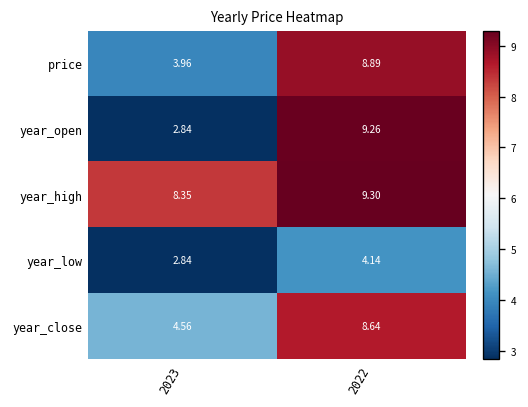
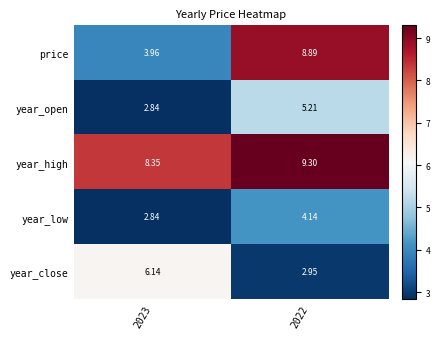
  {
    "price": {
      "2023": 3.96,
      "2022": 8.89
    },
    "year_open": {
      "2023": 2.84,
-     "2022": 9.26
+     "2022": 5.21
    },
    "year_high": {
      "2023": 8.35,
      "2022": 9.30
    },
    "year_low": {
      "2023": 2.84,
      "2022": 4.14
    },
    "year_close": {
-     "2023": 4.56,
-     "2022": 8.64
+     "2023": 6.14,
+     "2022": 2.95
    }
  }
